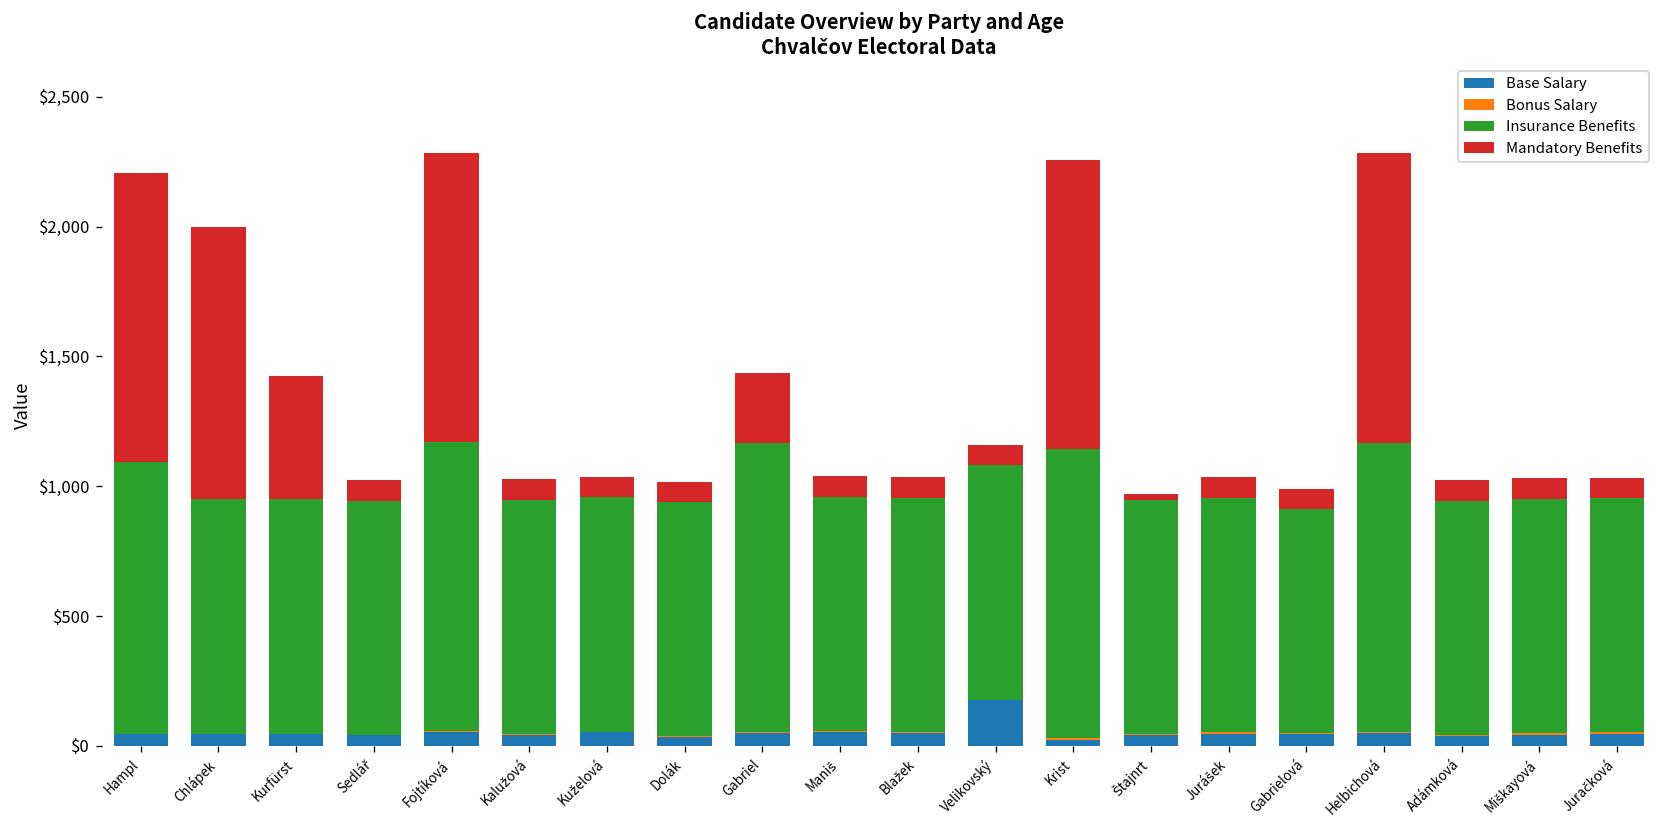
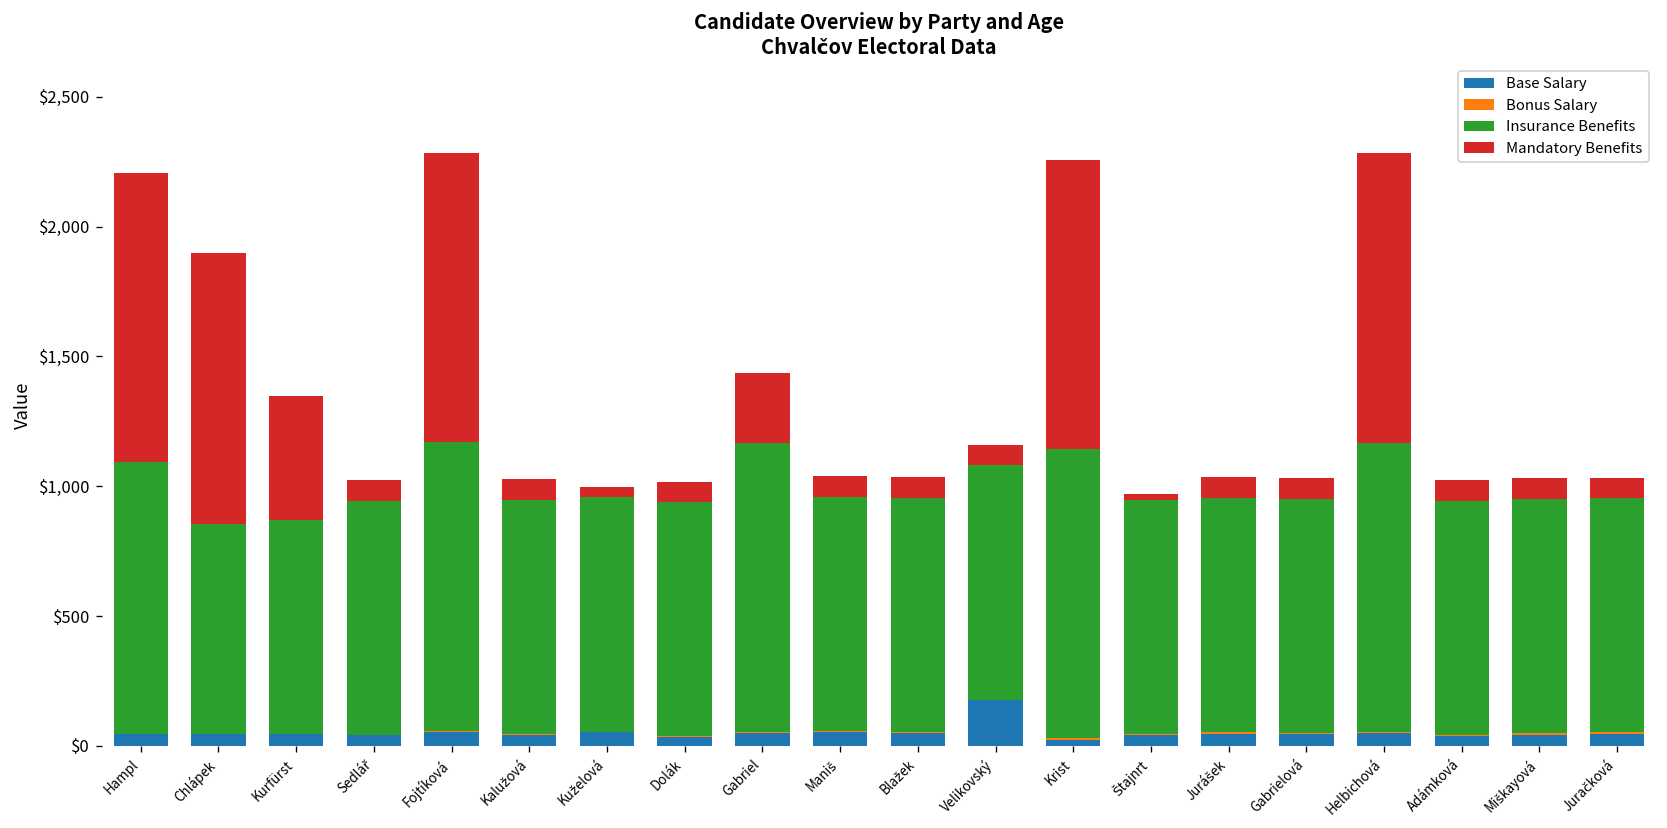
  {
    "Base Salary": {
      "Hampl": "$50",
      "Chlápek": "$50",
      "Kurfürst": "$50",
      "Sedlář": "$40",
      "Fojtíková": "$50",
      "Kalužová": "$40",
      "Kuželová": "$50",
      "Dolák": "$40",
      "Gabriel": "$50",
      "Maniš": "$50",
      "Blažek": "$50",
      "Velikovský": "$180",
      "Krist": "$30",
      "Štajnrt": "$40",
      "Jurášek": "$50",
      "Gabrielová": "$50",
      "Helbichová": "$50",
      "Adámková": "$40",
      "Miškayová": "$40",
      "Juračková": "$50"
    },
    "Insurance Benefits": {
      "Hampl": "$1,050",
-     "Chlápek": "$900",
-     "Kurfürst": "$900",
+     "Chlápek": "$810",
+     "Kurfürst": "$820",
      "Sedlář": "$900",
      "Fojtíková": "$1,110",
      "Kalužová": "$900",
      "Kuželová": "$900",
      "Dolák": "$900",
      "Gabriel": "$1,110",
      "Maniš": "$900",
      "Blažek": "$900",
      "Velikovský": "$900",
      "Krist": "$1,110",
      "Štajnrt": "$900",
      "Jurášek": "$900",
-     "Gabrielová": "$860",
+     "Gabrielová": "$900",
      "Helbichová": "$1,110",
      "Adámková": "$900",
      "Miškayová": "$900",
      "Juračková": "$900"
    },
    "Mandatory Benefits": {
      "Hampl": "$1,110",
      "Chlápek": "$1,050",
      "Kurfürst": "$480",
      "Sedlář": "$80",
      "Fojtíková": "$1,110",
      "Kalužová": "$80",
-     "Kuželová": "$80",
+     "Kuželová": "$40",
      "Dolák": "$80",
      "Gabriel": "$270",
      "Maniš": "$80",
      "Blažek": "$80",
      "Velikovský": "$80",
      "Krist": "$1,110",
      "Štajnrt": "$20",
      "Jurášek": "$80",
      "Gabrielová": "$80",
      "Helbichová": "$1,110",
      "Adámková": "$80",
      "Miškayová": "$80",
      "Juračková": "$80"
    }
  }
